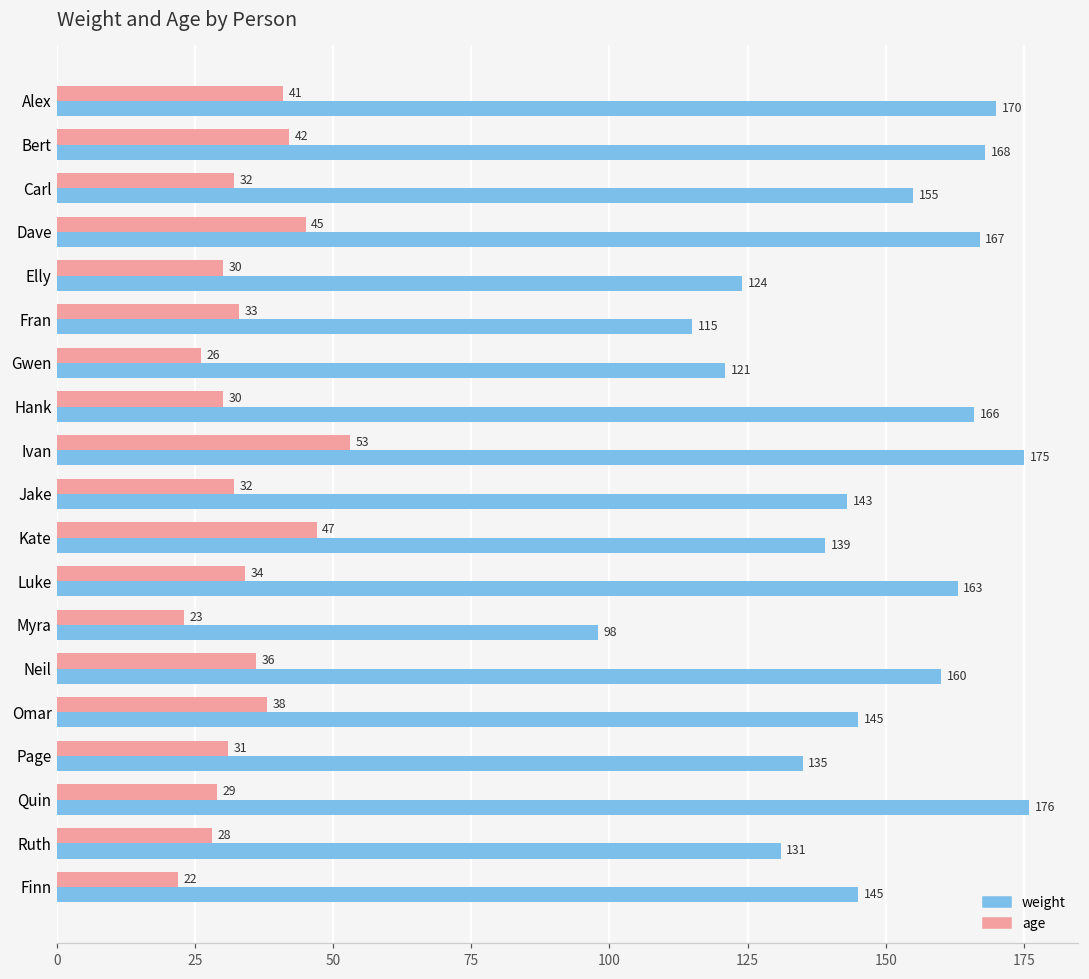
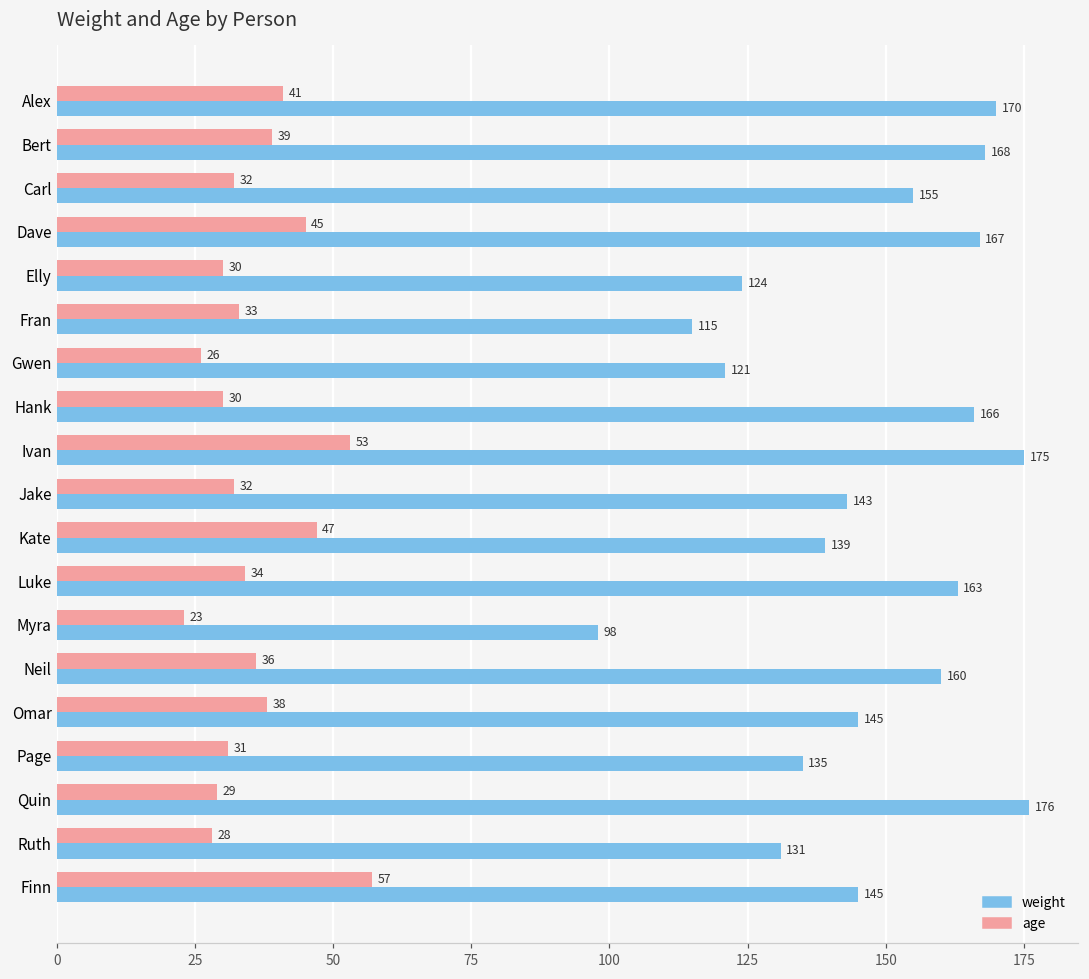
  {
    "weight": {
      "Alex": 170,
      "Bert": 168,
      "Carl": 155,
      "Dave": 167,
      "Elly": 124,
      "Fran": 115,
      "Gwen": 121,
      "Hank": 166,
      "Ivan": 175,
      "Jake": 143,
      "Kate": 139,
      "Luke": 163,
      "Myra": 98,
      "Neil": 160,
      "Omar": 145,
      "Page": 135,
      "Quin": 176,
      "Ruth": 131,
      "Finn": 145
    },
    "age": {
      "Alex": 41,
-     "Bert": 42,
+     "Bert": 39,
      "Carl": 32,
      "Dave": 45,
      "Elly": 30,
      "Fran": 33,
      "Gwen": 26,
      "Hank": 30,
      "Ivan": 53,
      "Jake": 32,
      "Kate": 47,
      "Luke": 34,
      "Myra": 23,
      "Neil": 36,
      "Omar": 38,
      "Page": 31,
      "Quin": 29,
      "Ruth": 28,
-     "Finn": 22
+     "Finn": 57
    }
  }
